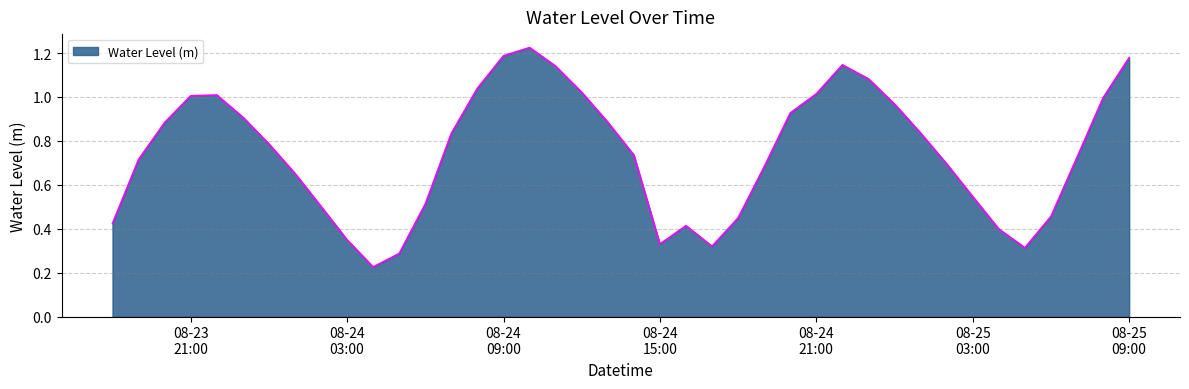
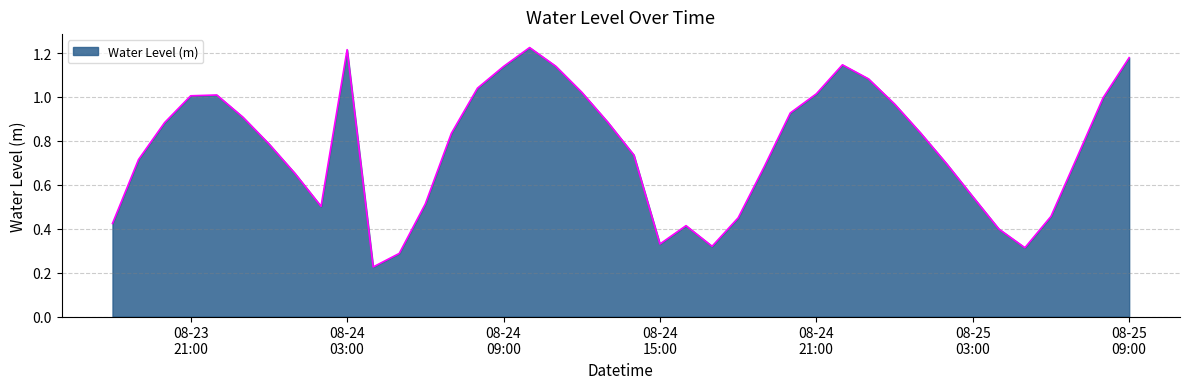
  {
    "08-23 21:00": 1.01,
-   "08-24 03:00": 0.35,
-   "08-24 09:00": 1.19,
+   "08-24 03:00": 1.22,
+   "08-24 09:00": 1.14,
    "08-24 15:00": 0.33,
    "08-24 21:00": 1.01,
    "08-25 03:00": 0.55,
    "08-25 09:00": 1.18
  }
